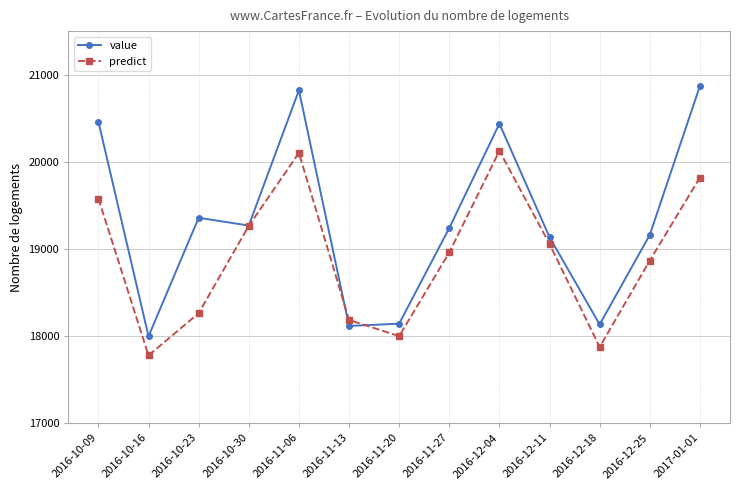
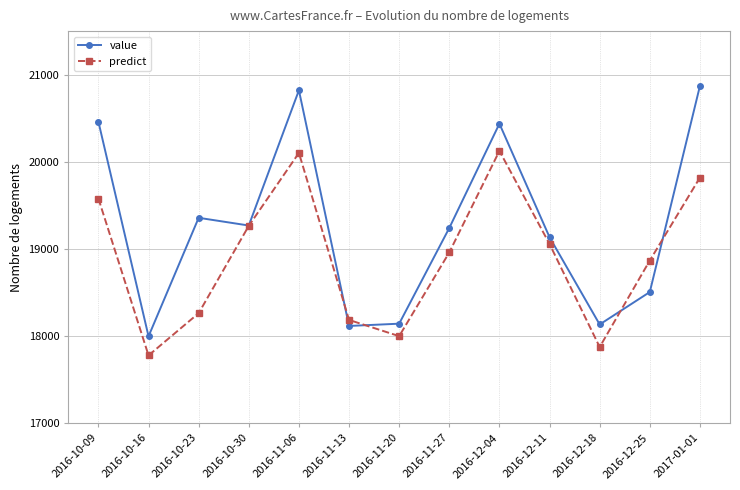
  {
    "value": {
      "2016-10-09": 20500,
      "2016-10-16": 18000,
      "2016-10-23": 19400,
      "2016-11-06": 20800,
      "2016-11-13": 18100,
      "2016-11-20": 18100,
      "2016-11-27": 19200,
      "2016-12-04": 20400,
      "2016-12-11": 19100,
      "2016-12-18": 18100,
-     "2016-12-25": 19200,
+     "2016-12-25": 18500,
      "2017-01-01": 20900
    },
    "predict": {
      "2016-10-09": 19600,
      "2016-10-16": 17800,
      "2016-10-23": 18300,
      "2016-11-06": 20100,
      "2016-11-13": 18200,
      "2016-11-20": 18000,
      "2016-11-27": 19000,
      "2016-12-04": 20100,
      "2016-12-11": 19100,
      "2016-12-18": 17900,
      "2016-12-25": 18900,
      "2017-01-01": 19800
    }
  }
